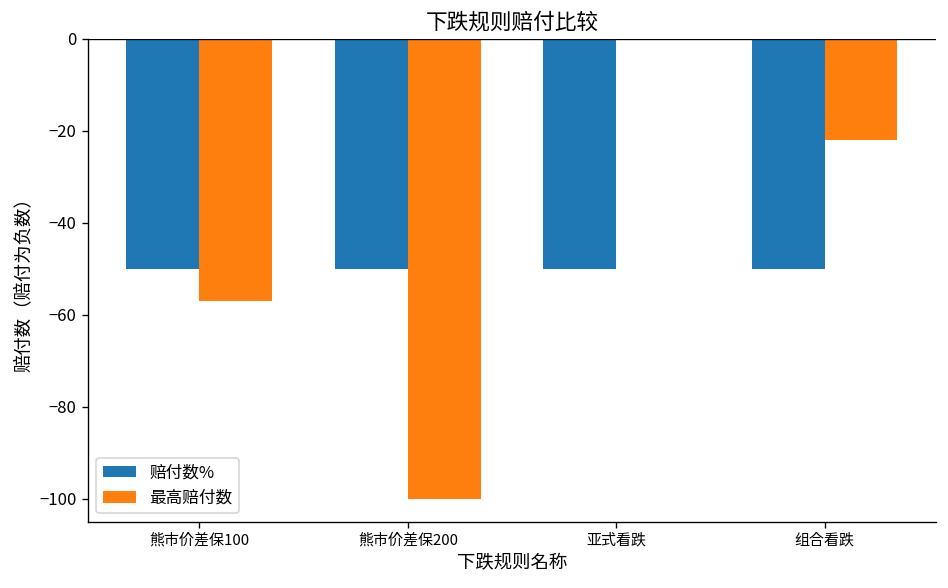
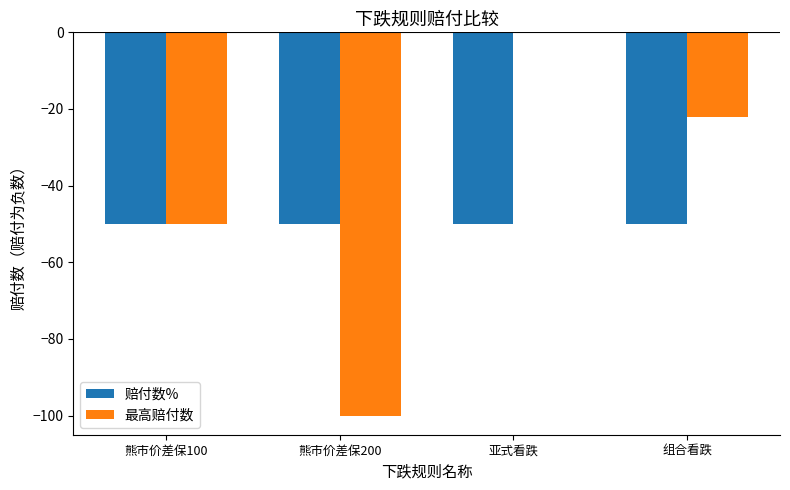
  {
    "赔付数%": {
      "熊市价差保100": -50,
      "熊市价差保200": -50,
      "亚式看跌": -50,
      "组合看跌": -50
    },
    "最高赔付数": {
-     "熊市价差保100": -57,
+     "熊市价差保100": -50,
      "熊市价差保200": -100,
      "亚式看跌": 0,
      "组合看跌": -22
    }
  }
